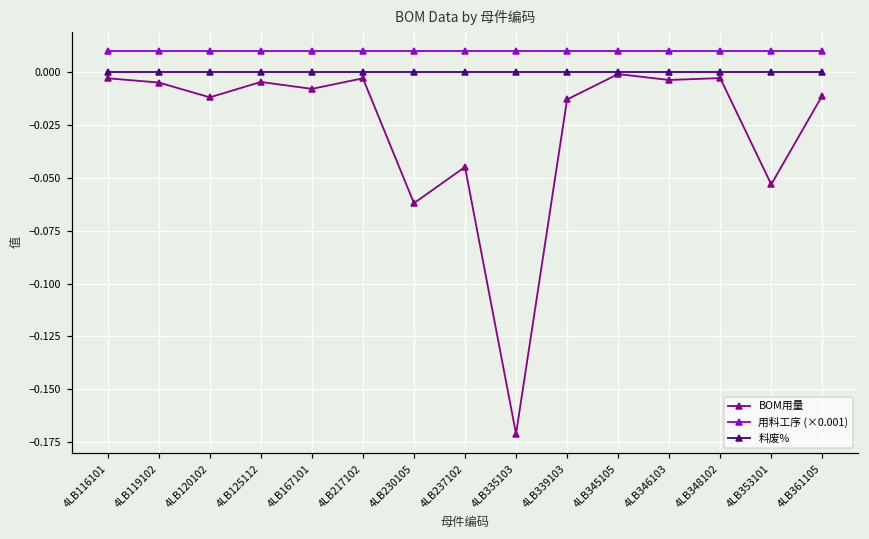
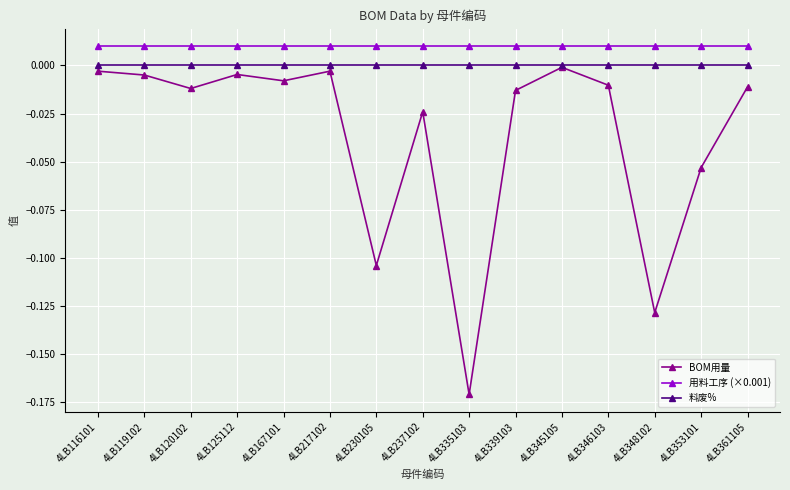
  {
    "BOM用量": {
      "4LB116101": -0.003,
      "4LB119102": -0.005,
      "4LB120102": -0.012,
      "4LB125112": -0.005,
      "4LB167101": -0.008,
      "4LB217102": -0.003,
-     "4LB230105": -0.062,
-     "4LB237102": -0.045,
+     "4LB230105": -0.104,
+     "4LB237102": -0.024,
      "4LB335103": -0.171,
      "4LB339103": -0.013,
-     "4LB346103": -0.004,
-     "4LB348102": -0.003,
+     "4LB346103": -0.010,
+     "4LB348102": -0.129,
      "4LB353101": -0.053,
      "4LB361105": -0.011
    },
    "用料工序 (×0.001)": {
      "4LB116101": 0.010,
      "4LB119102": 0.010,
      "4LB120102": 0.010,
      "4LB125112": 0.010,
      "4LB167101": 0.010,
      "4LB217102": 0.010,
      "4LB230105": 0.010,
      "4LB237102": 0.010,
      "4LB335103": 0.010,
      "4LB339103": 0.010,
      "4LB345105": 0.010,
      "4LB346103": 0.010,
      "4LB348102": 0.010,
      "4LB353101": 0.010,
      "4LB361105": 0.010
    },
    "料废%": {
      "4LB116101": 0.000,
      "4LB119102": 0.000,
      "4LB120102": 0.000,
      "4LB125112": 0.000,
      "4LB167101": 0.000,
      "4LB217102": 0.000,
      "4LB230105": 0.000,
      "4LB237102": 0.000,
      "4LB335103": 0.000,
      "4LB339103": 0.000,
      "4LB346103": 0.000,
      "4LB348102": 0.000,
      "4LB353101": 0.000,
      "4LB361105": 0.000
    }
  }
